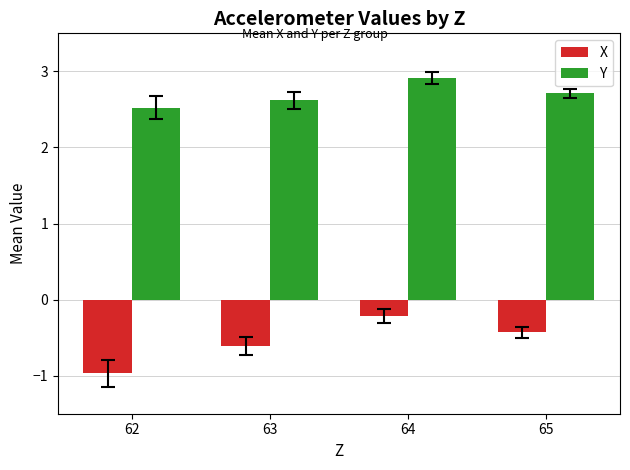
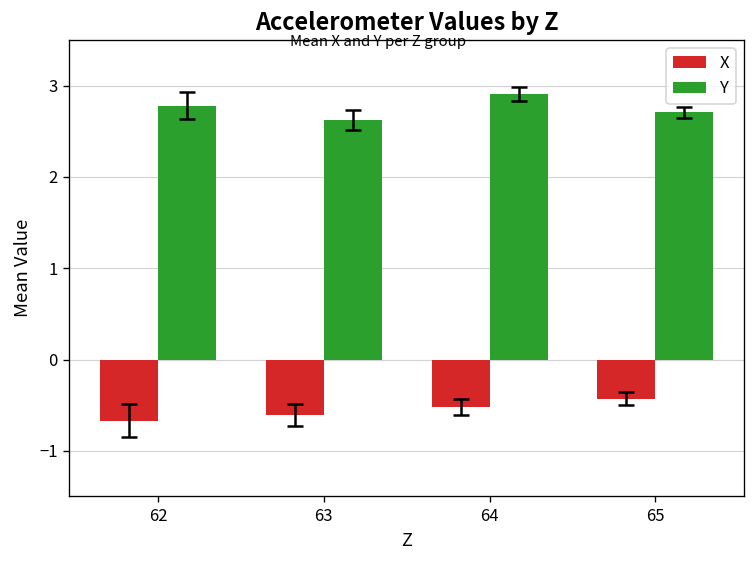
  {
    "X": {
-     "62": -1.0,
+     "62": -0.7,
      "63": -0.6,
-     "64": -0.2,
+     "64": -0.5,
      "65": -0.4
    },
    "Y": {
-     "62": 2.5,
+     "62": 2.8,
      "63": 2.6,
      "64": 2.9,
      "65": 2.7
    }
  }
